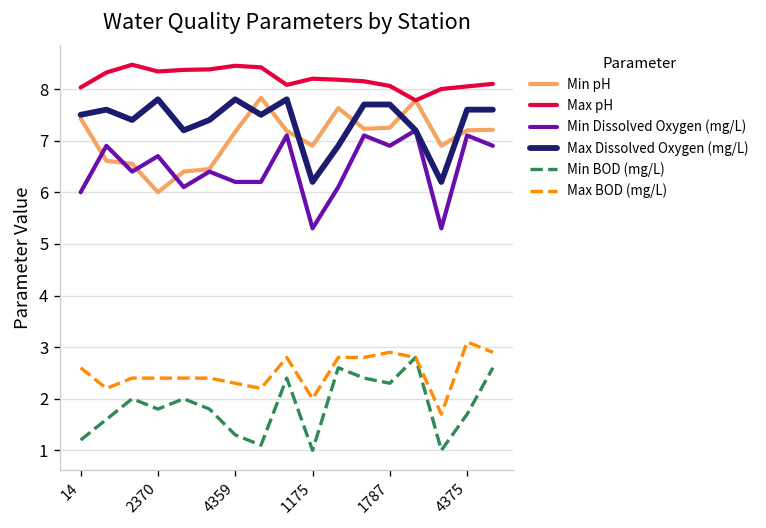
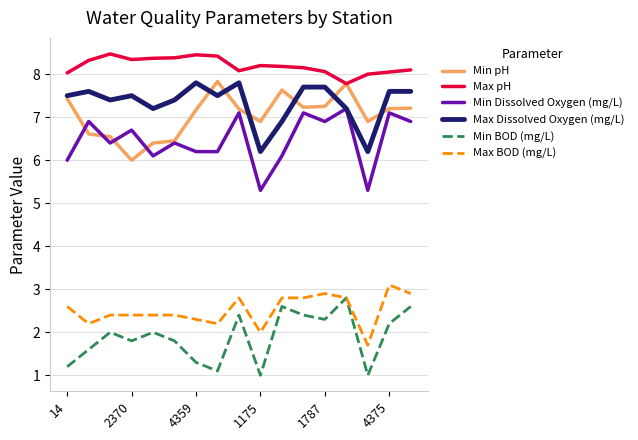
  {
    "Min pH": {
      "14": 7.4,
      "2370": 6.0,
      "4359": 7.2,
      "1175": 6.9,
      "1787": 7.3,
      "4375": 7.2
    },
    "Max pH": {
      "14": 8.0,
      "2370": 8.3,
      "4359": 8.5,
      "1175": 8.2,
      "1787": 8.1,
      "4375": 8.1
    },
    "Min Dissolved Oxygen (mg/L)": {
      "14": 6.0,
      "2370": 6.7,
      "4359": 6.2,
      "1175": 5.3,
      "1787": 6.9,
      "4375": 7.1
    },
    "Max Dissolved Oxygen (mg/L)": {
      "14": 7.5,
-     "2370": 7.8,
+     "2370": 7.5,
      "4359": 7.8,
      "1175": 6.2,
      "1787": 7.7,
      "4375": 7.6
    },
    "Min BOD (mg/L)": {
      "14": 1.2,
      "2370": 1.8,
      "4359": 1.3,
      "1175": 1.0,
      "1787": 2.3,
-     "4375": 1.7
+     "4375": 2.2
    },
    "Max BOD (mg/L)": {
      "14": 2.6,
      "2370": 2.4,
      "4359": 2.3,
      "1175": 2.0,
      "1787": 2.9,
      "4375": 3.1
    }
  }
